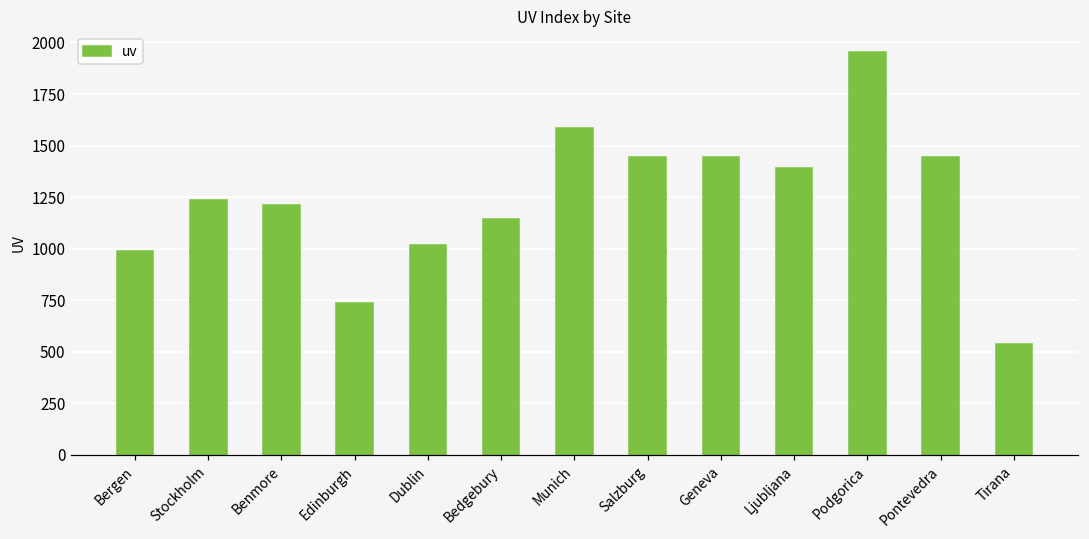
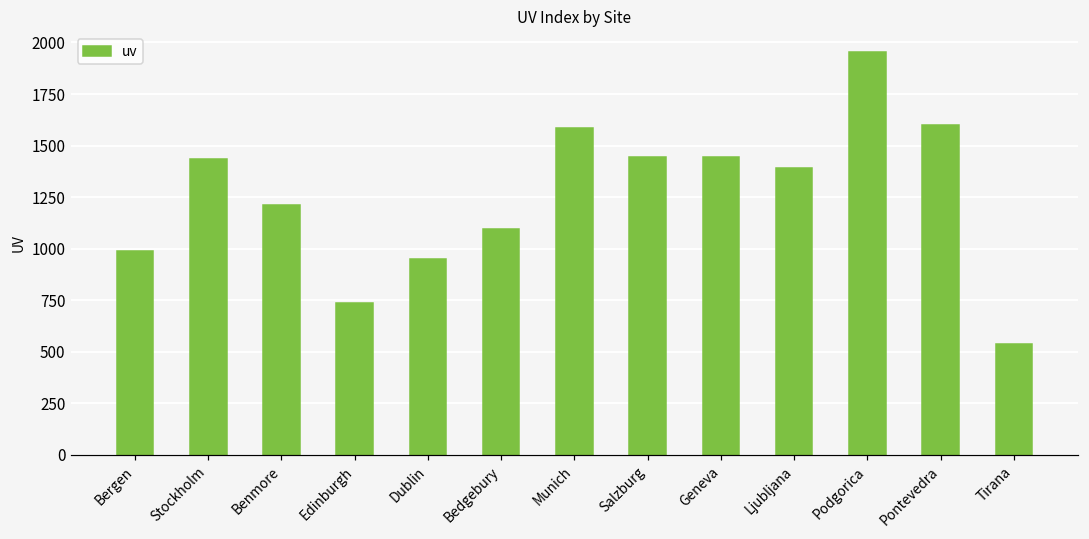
  {
    "Bergen": 990,
-   "Stockholm": 1240,
+   "Stockholm": 1430,
    "Benmore": 1210,
    "Edinburgh": 740,
-   "Dublin": 1020,
-   "Bedgebury": 1140,
+   "Dublin": 950,
+   "Bedgebury": 1090,
    "Munich": 1580,
    "Salzburg": 1440,
    "Geneva": 1450,
    "Ljubljana": 1390,
    "Podgorica": 1950,
-   "Pontevedra": 1450,
+   "Pontevedra": 1600,
    "Tirana": 540
  }
